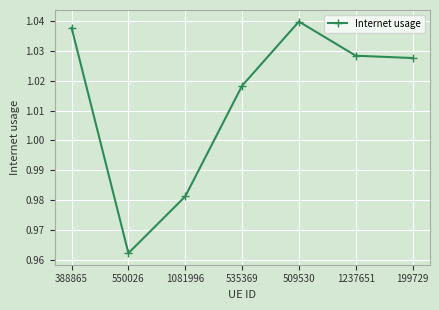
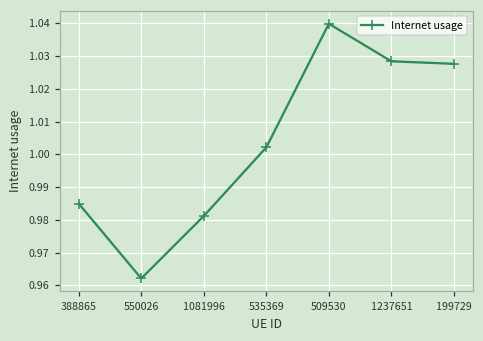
  {
-   "388865": 1.038,
+   "388865": 0.985,
    "550026": 0.962,
    "1081996": 0.981,
-   "535369": 1.018,
+   "535369": 1.002,
    "509530": 1.040,
    "1237651": 1.028,
    "199729": 1.028
  }
